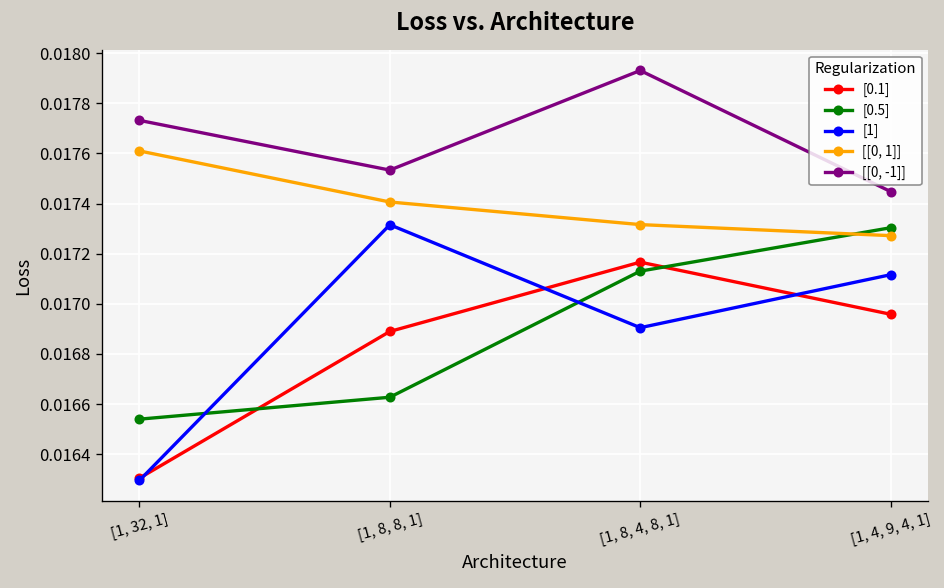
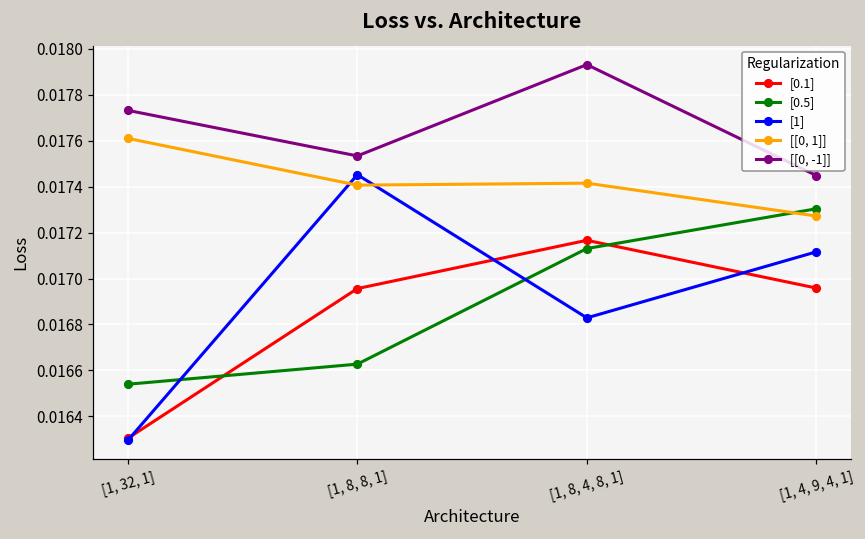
  {
    "[0.1]": {
-     "[1, 8, 8, 1]": 0.01689,
+     "[1, 8, 8, 1]": 0.01696,
      "[1, 8, 4, 8, 1]": 0.01717,
      "[1, 4, 9, 4, 1]": 0.01696
    },
    "[0.5]": {
      "[1, 32, 1]": 0.01654,
      "[1, 8, 8, 1]": 0.01663,
      "[1, 8, 4, 8, 1]": 0.01713,
      "[1, 4, 9, 4, 1]": 0.01730
    },
    "[1]": {
-     "[1, 8, 8, 1]": 0.01732,
-     "[1, 8, 4, 8, 1]": 0.01690,
+     "[1, 8, 8, 1]": 0.01745,
+     "[1, 8, 4, 8, 1]": 0.01683,
      "[1, 4, 9, 4, 1]": 0.01712
    },
    "[[0, 1]]": {
      "[1, 32, 1]": 0.01761,
      "[1, 8, 8, 1]": 0.01741,
-     "[1, 8, 4, 8, 1]": 0.01732,
+     "[1, 8, 4, 8, 1]": 0.01742,
      "[1, 4, 9, 4, 1]": 0.01727
    },
    "[[0, -1]]": {
      "[1, 32, 1]": 0.01773,
      "[1, 8, 8, 1]": 0.01753,
      "[1, 8, 4, 8, 1]": 0.01793,
      "[1, 4, 9, 4, 1]": 0.01745
    }
  }
